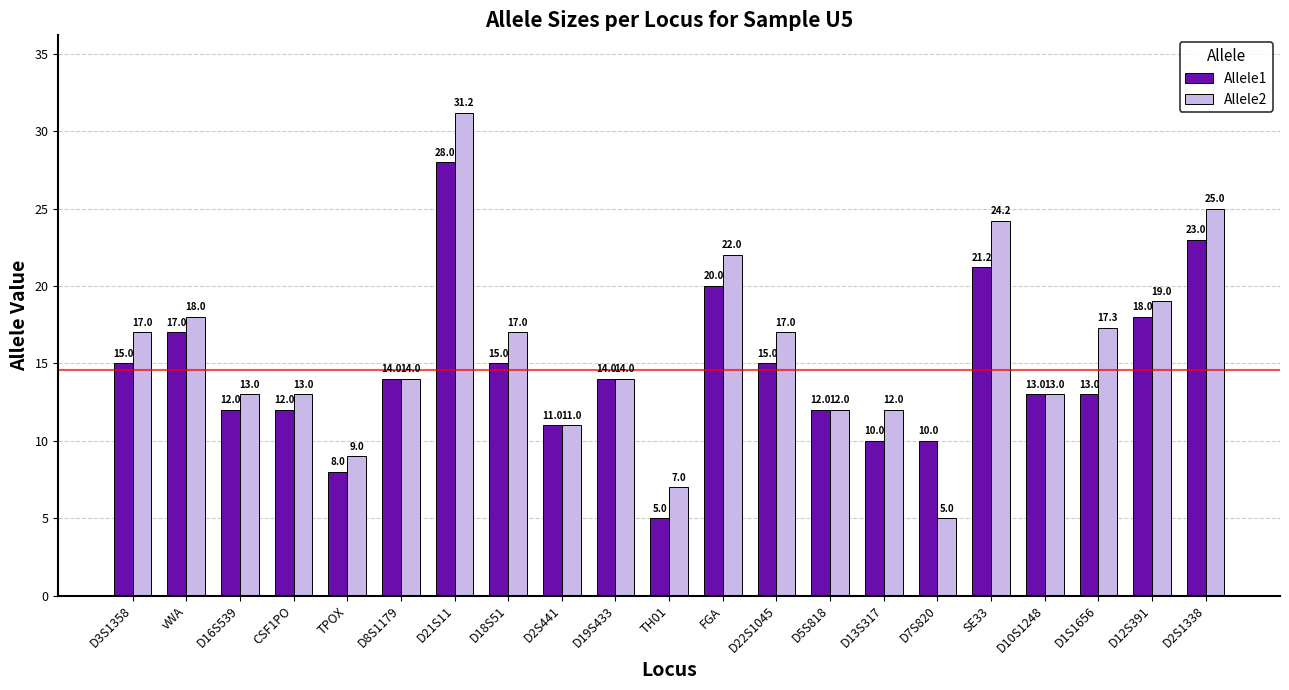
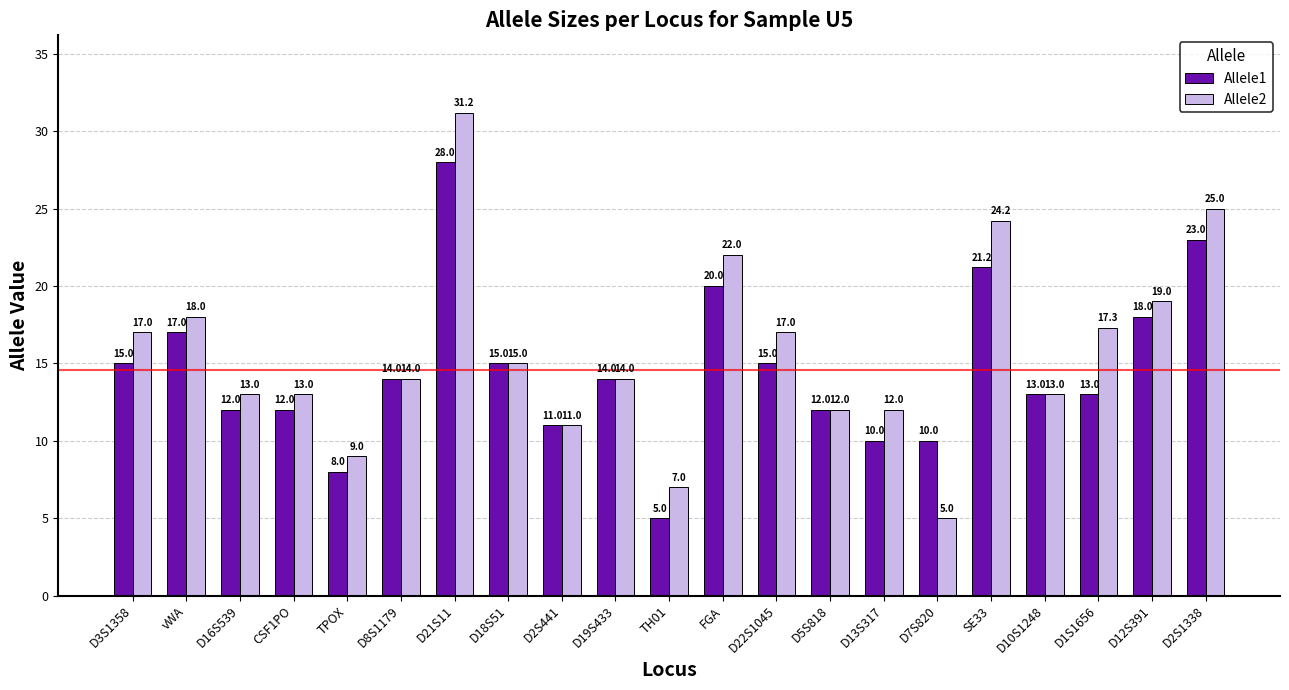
  {
    "Allele1": {
      "D3S1358": 15.0,
      "vWA": 17.0,
      "D16S539": 12.0,
      "CSF1PO": 12.0,
      "TPOX": 8.0,
      "D8S1179": 14.0,
      "D21S11": 28.0,
      "D18S51": 15.0,
      "D2S441": 11.0,
      "D19S433": 14.0,
      "TH01": 5.0,
      "FGA": 20.0,
      "D22S1045": 15.0,
      "D5S818": 12.0,
      "D13S317": 10.0,
      "D7S820": 10.0,
      "SE33": 21.2,
      "D10S1248": 13.0,
      "D1S1656": 13.0,
      "D12S391": 18.0,
      "D2S1338": 23.0
    },
    "Allele2": {
      "D3S1358": 17.0,
      "vWA": 18.0,
      "D16S539": 13.0,
      "CSF1PO": 13.0,
      "TPOX": 9.0,
      "D8S1179": 14.0,
      "D21S11": 31.2,
-     "D18S51": 17.0,
+     "D18S51": 15.0,
      "D2S441": 11.0,
      "D19S433": 14.0,
      "TH01": 7.0,
      "FGA": 22.0,
      "D22S1045": 17.0,
      "D5S818": 12.0,
      "D13S317": 12.0,
      "D7S820": 5.0,
      "SE33": 24.2,
      "D10S1248": 13.0,
      "D1S1656": 17.3,
      "D12S391": 19.0,
      "D2S1338": 25.0
    }
  }
